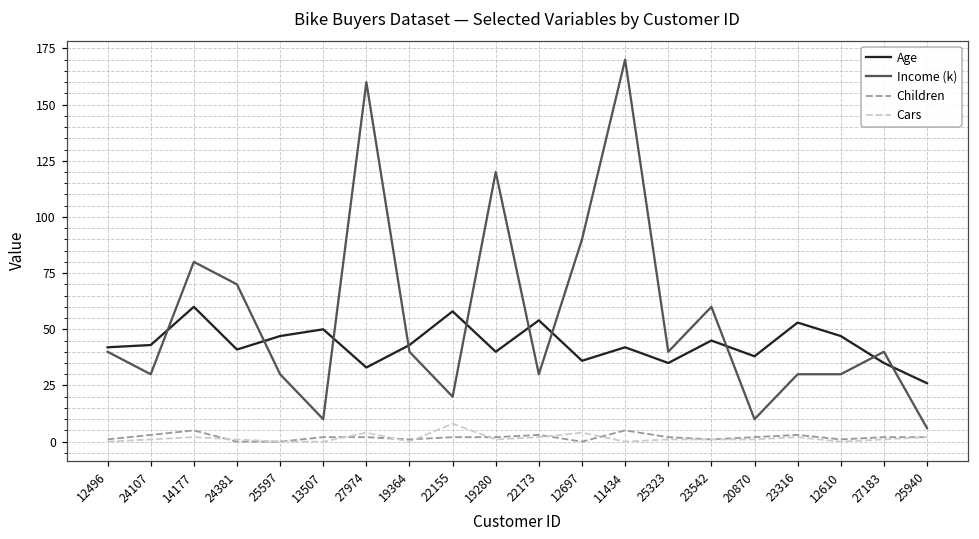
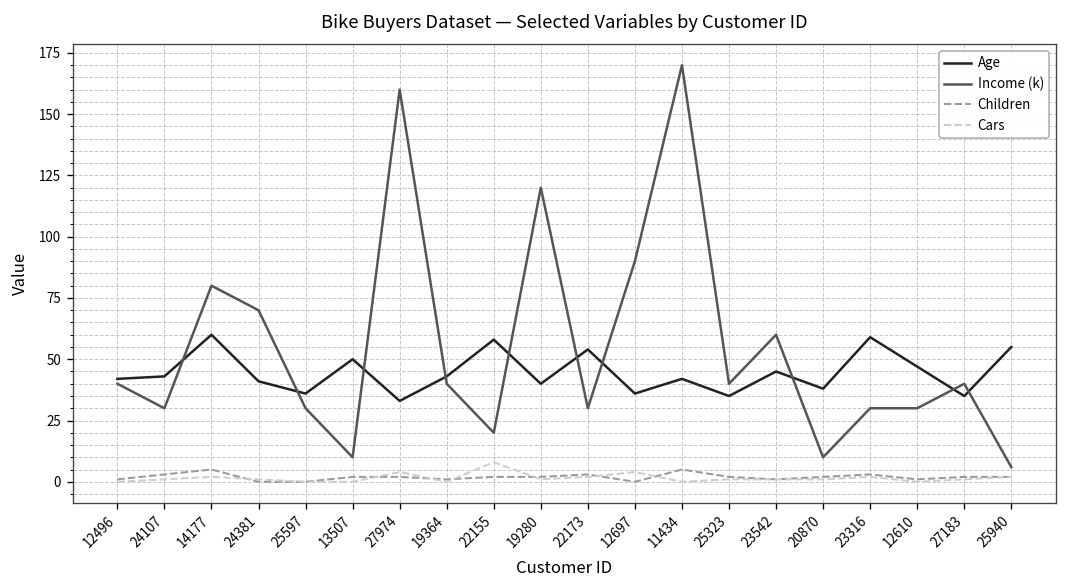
  {
    "Age": {
      "12496": 42,
      "24107": 43,
      "14177": 60,
      "24381": 41,
-     "25597": 47,
+     "25597": 36,
      "13507": 50,
      "27974": 33,
      "19364": 43,
      "22155": 58,
      "19280": 40,
      "22173": 54,
      "12697": 36,
      "11434": 42,
      "25323": 35,
      "23542": 45,
      "20870": 38,
-     "23316": 53,
+     "23316": 59,
      "12610": 47,
      "27183": 35,
-     "25940": 26
+     "25940": 55
    },
    "Income (k)": {
      "12496": 40,
      "24107": 30,
      "14177": 80,
      "24381": 70,
      "25597": 30,
      "13507": 10,
      "27974": 160,
      "19364": 40,
      "22155": 20,
      "19280": 120,
      "22173": 30,
      "12697": 90,
      "11434": 170,
      "25323": 40,
      "23542": 60,
      "20870": 10,
      "23316": 30,
      "12610": 30,
      "27183": 40,
      "25940": 6
    },
    "Children": {
      "24107": 3,
      "14177": 5,
      "13507": 2,
      "27974": 2,
      "22155": 2,
      "12697": 0,
      "11434": 5
    },
    "Cars": {
      "24107": 1,
      "14177": 2,
      "13507": 0,
      "27974": 4,
      "22155": 8,
      "12697": 4,
      "11434": 0
    }
  }
